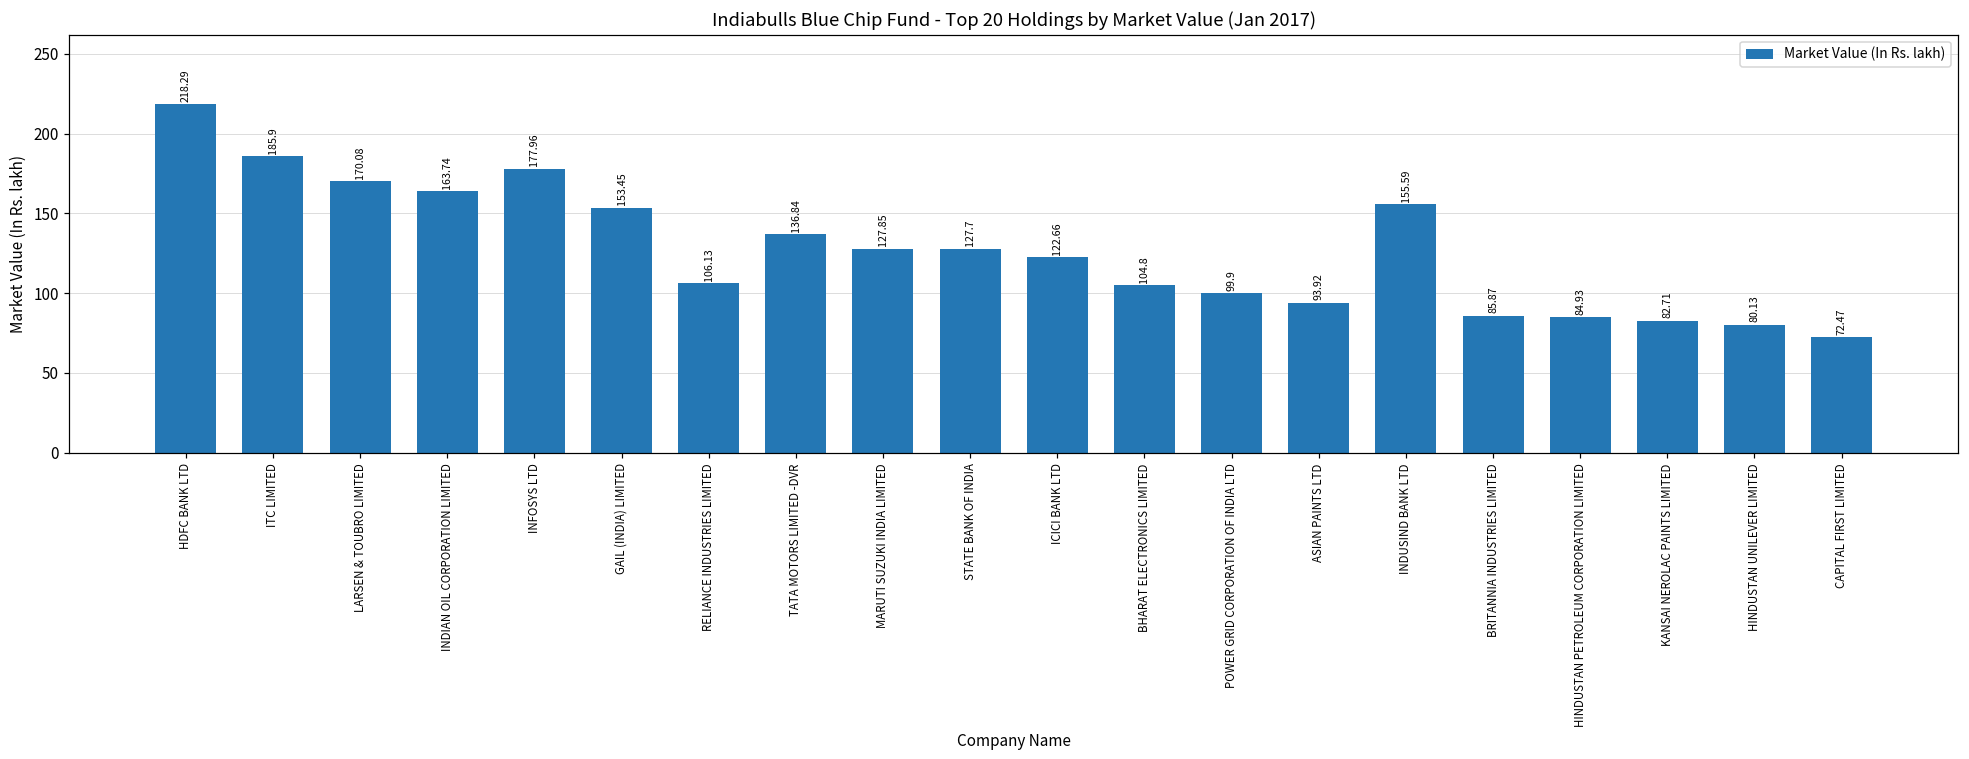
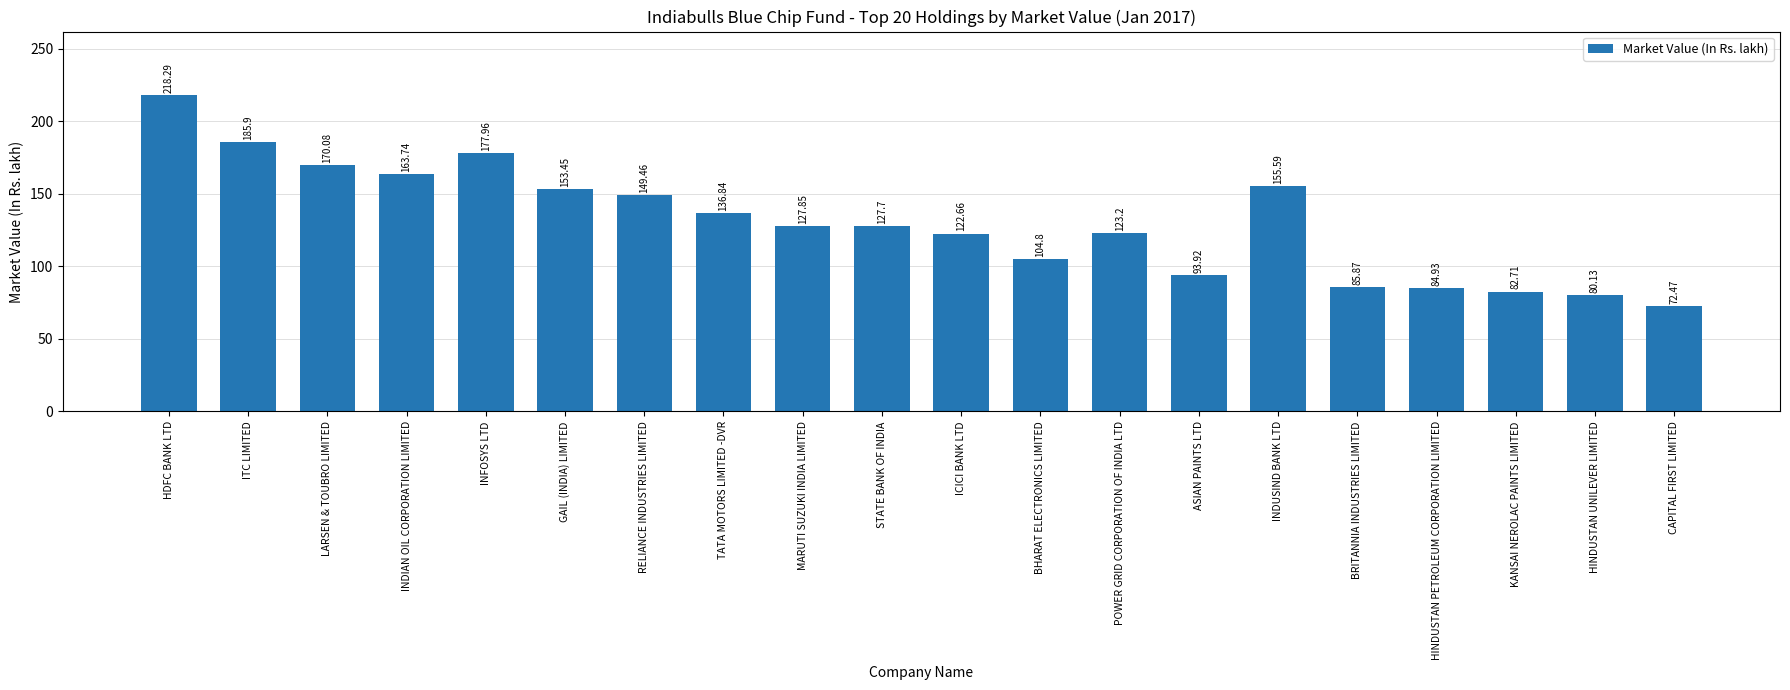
  {
    "HDFC BANK LTD": 218.29,
    "ITC LIMITED": 185.9,
    "LARSEN & TOUBRO LIMITED": 170.08,
    "INDIAN OIL CORPORATION LIMITED": 163.74,
    "INFOSYS LTD": 177.96,
    "GAIL (INDIA) LIMITED": 153.45,
-   "RELIANCE INDUSTRIES LIMITED": 106.13,
+   "RELIANCE INDUSTRIES LIMITED": 149.46,
    "TATA MOTORS LIMITED -DVR": 136.84,
    "MARUTI SUZUKI INDIA LIMITED": 127.85,
    "STATE BANK OF INDIA": 127.7,
    "ICICI BANK LTD": 122.66,
    "BHARAT ELECTRONICS LIMITED": 104.8,
-   "POWER GRID CORPORATION OF INDIA LTD": 99.9,
+   "POWER GRID CORPORATION OF INDIA LTD": 123.2,
    "ASIAN PAINTS LTD": 93.92,
    "INDUSIND BANK LTD": 155.59,
    "BRITANNIA INDUSTRIES LIMITED": 85.87,
    "HINDUSTAN PETROLEUM CORPORATION LIMITED": 84.93,
    "KANSAI NEROLAC PAINTS LIMITED": 82.71,
    "HINDUSTAN UNILEVER LIMITED": 80.13,
    "CAPITAL FIRST LIMITED": 72.47
  }
